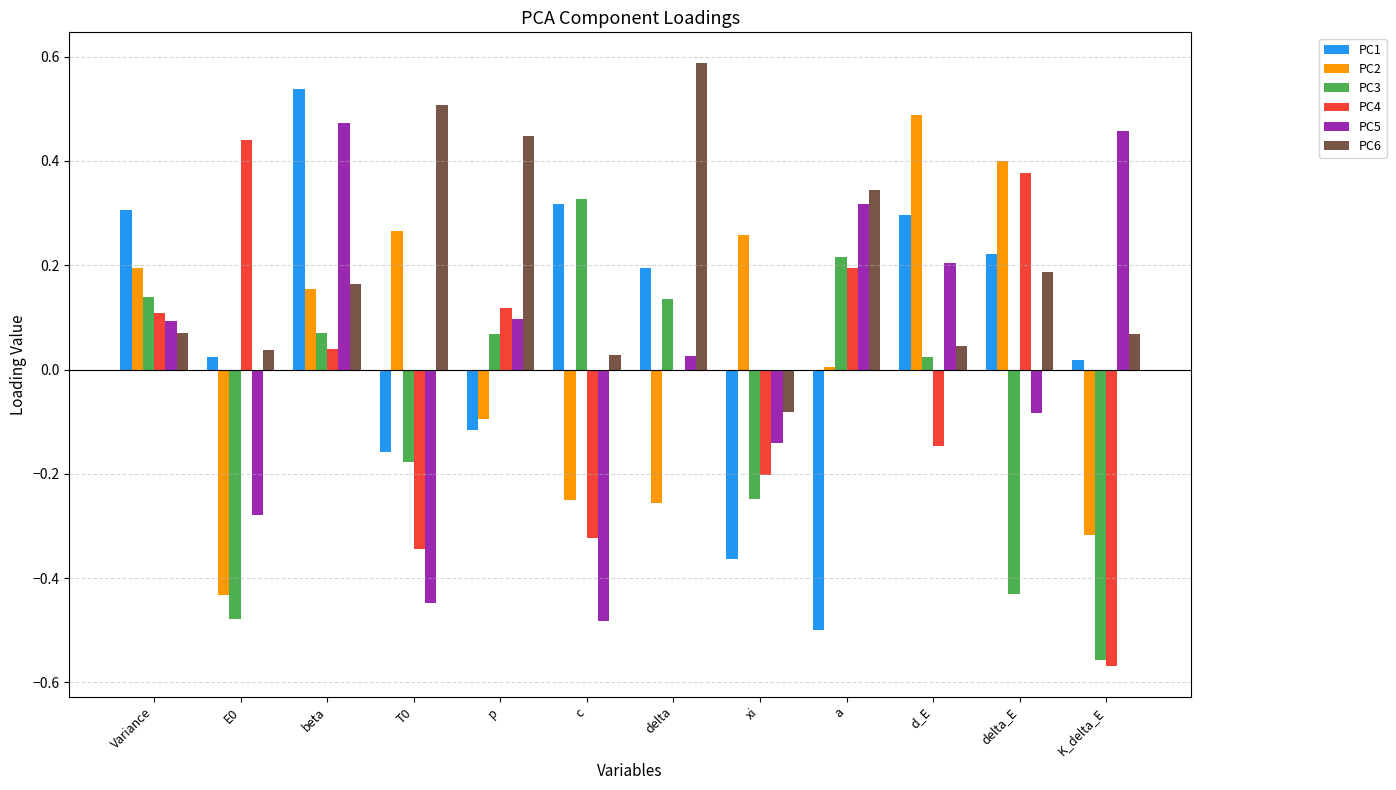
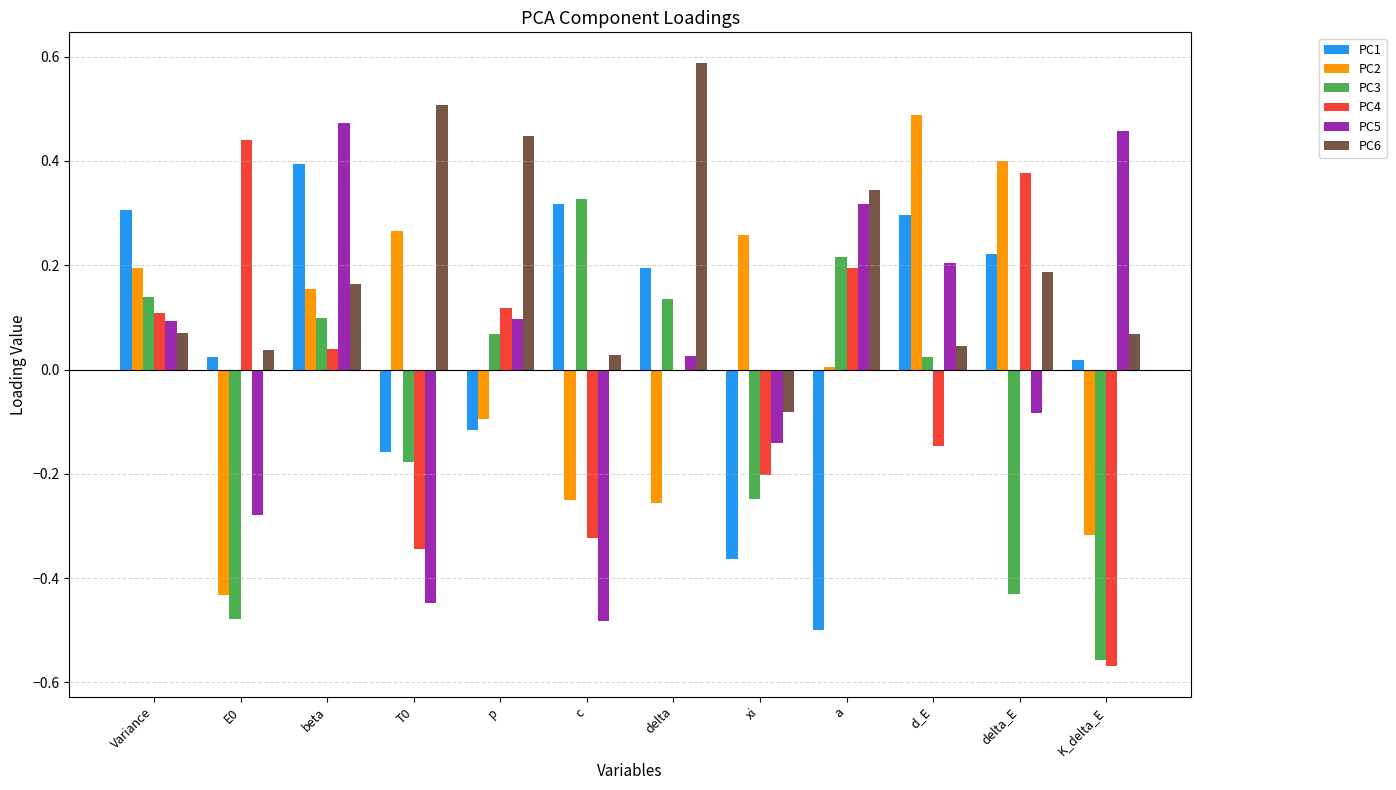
  {
    "PC1": {
      "Variance": 0.31,
      "E0": 0.02,
-     "beta": 0.54,
+     "beta": 0.40,
      "T0": -0.16,
      "p": -0.12,
      "c": 0.32,
      "delta": 0.19,
      "xi": -0.36,
      "a": -0.50,
      "d_E": 0.30,
      "delta_E": 0.22,
      "K_delta_E": 0.02
    },
    "PC2": {
      "Variance": 0.19,
      "E0": -0.43,
      "beta": 0.15,
      "T0": 0.27,
      "p": -0.10,
      "c": -0.25,
      "delta": -0.26,
      "xi": 0.26,
      "d_E": 0.49,
      "delta_E": 0.40,
      "K_delta_E": -0.32
    },
    "PC3": {
      "Variance": 0.14,
      "E0": -0.48,
-     "beta": 0.07,
+     "beta": 0.10,
      "T0": -0.18,
      "p": 0.07,
      "c": 0.33,
      "delta": 0.14,
      "xi": -0.25,
      "a": 0.22,
      "d_E": 0.02,
      "delta_E": -0.43,
      "K_delta_E": -0.56
    },
    "PC4": {
      "Variance": 0.11,
      "E0": 0.44,
      "beta": 0.04,
      "T0": -0.34,
      "p": 0.12,
      "c": -0.32,
      "xi": -0.20,
      "a": 0.20,
      "d_E": -0.15,
      "delta_E": 0.38,
      "K_delta_E": -0.57
    },
    "PC5": {
      "Variance": 0.09,
      "E0": -0.28,
      "beta": 0.47,
      "T0": -0.45,
      "p": 0.10,
      "c": -0.48,
      "delta": 0.03,
      "xi": -0.14,
      "a": 0.32,
      "d_E": 0.20,
      "delta_E": -0.08,
      "K_delta_E": 0.46
    },
    "PC6": {
      "Variance": 0.07,
      "E0": 0.04,
      "beta": 0.16,
      "T0": 0.51,
      "p": 0.45,
      "c": 0.03,
      "delta": 0.59,
      "xi": -0.08,
      "a": 0.34,
      "d_E": 0.05,
      "delta_E": 0.19,
      "K_delta_E": 0.07
    }
  }
